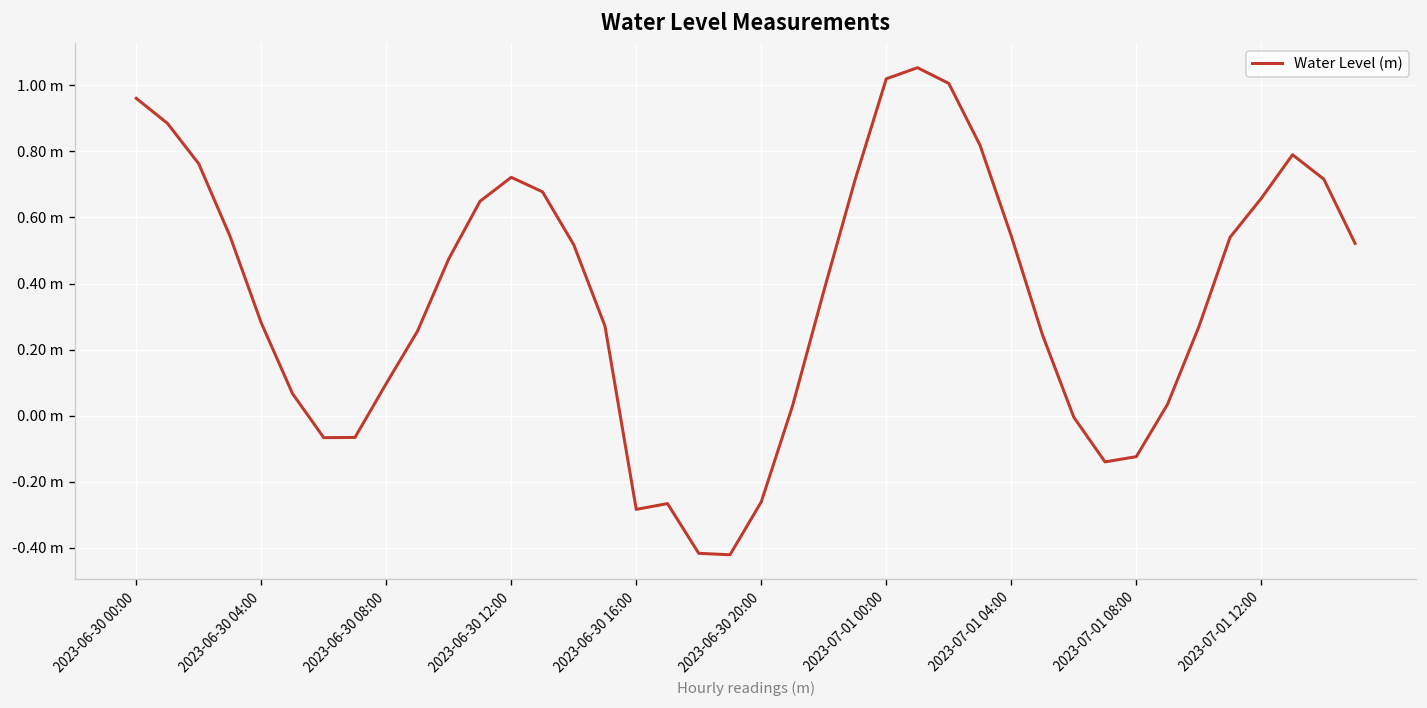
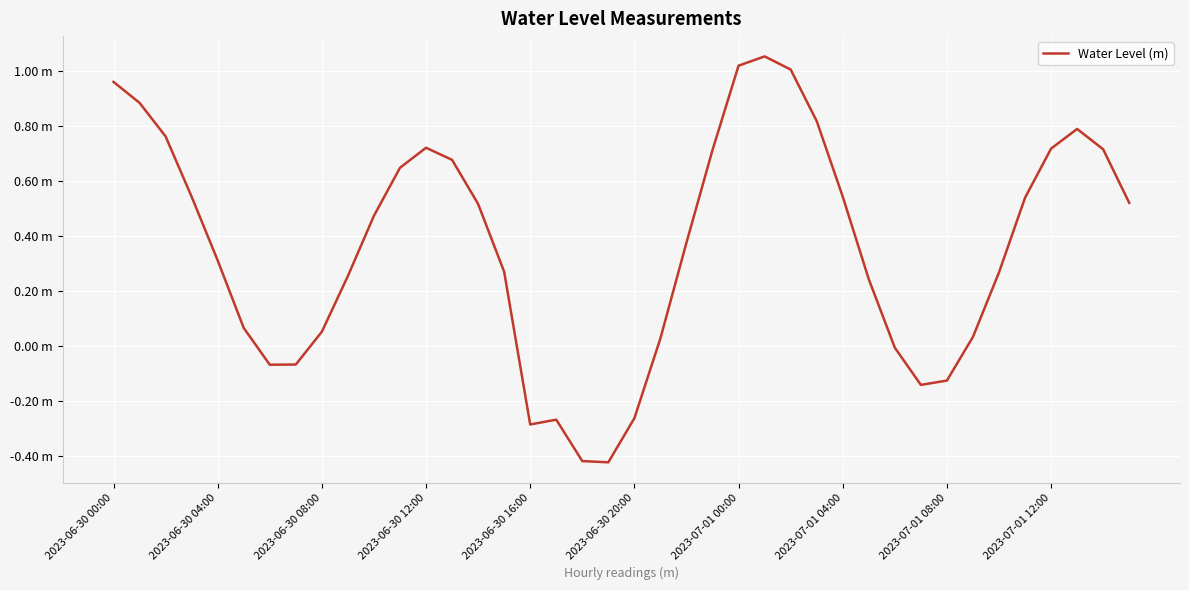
  {
    "2023-06-30 00:00": "0.96 m",
-   "2023-06-30 04:00": "0.28 m",
-   "2023-06-30 08:00": "0.10 m",
+   "2023-06-30 04:00": "0.31 m",
+   "2023-06-30 08:00": "0.05 m",
    "2023-06-30 12:00": "0.72 m",
    "2023-06-30 16:00": "-0.28 m",
    "2023-06-30 20:00": "-0.26 m",
    "2023-07-01 00:00": "1.02 m",
    "2023-07-01 04:00": "0.54 m",
    "2023-07-01 08:00": "-0.12 m",
-   "2023-07-01 12:00": "0.66 m"
+   "2023-07-01 12:00": "0.72 m"
  }
